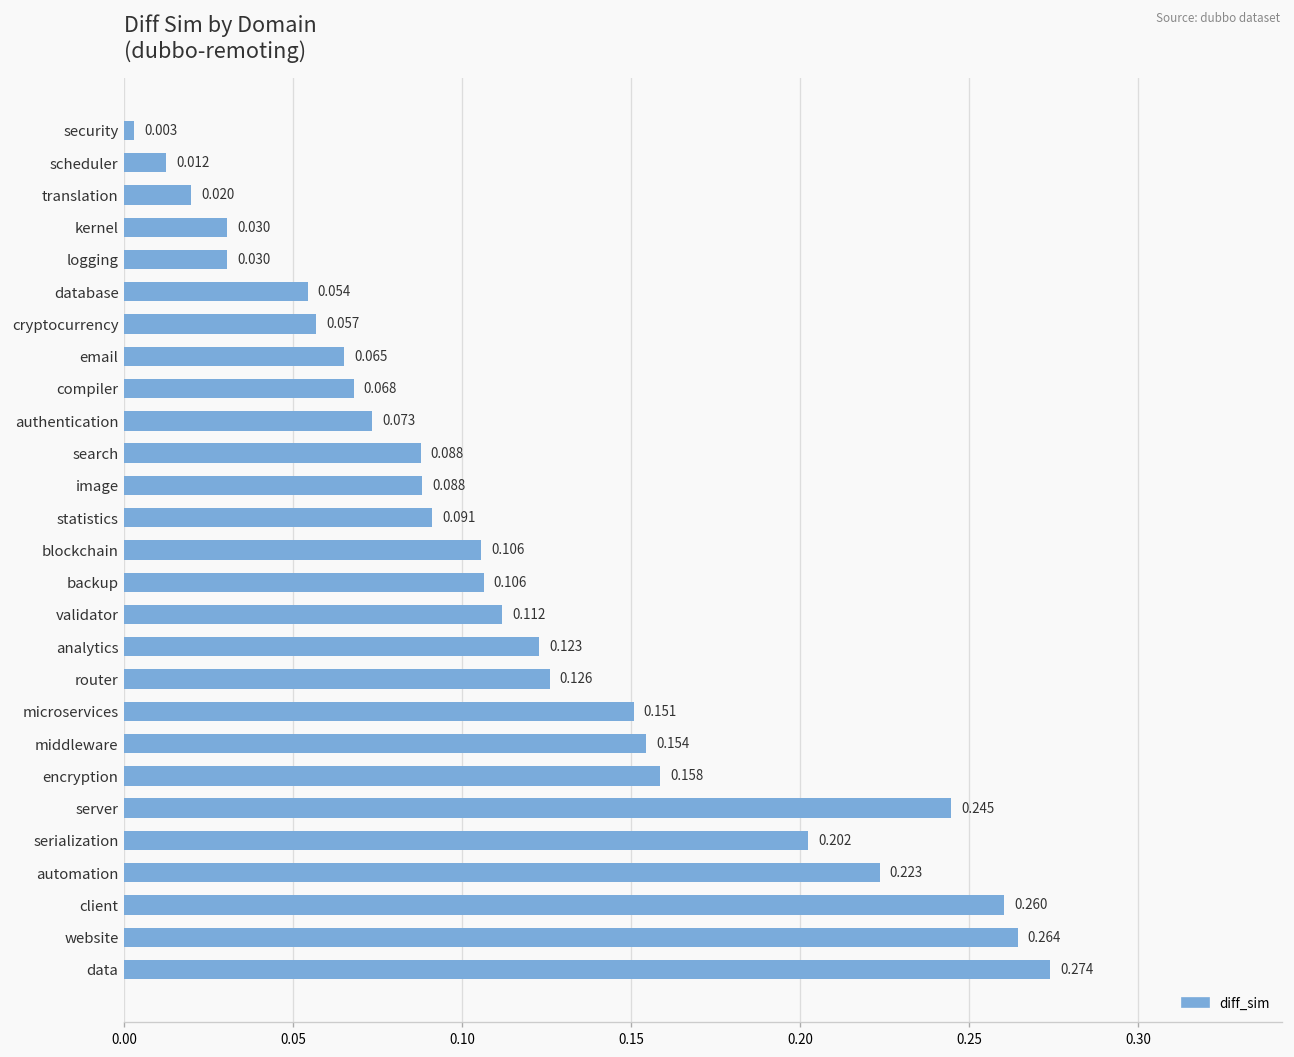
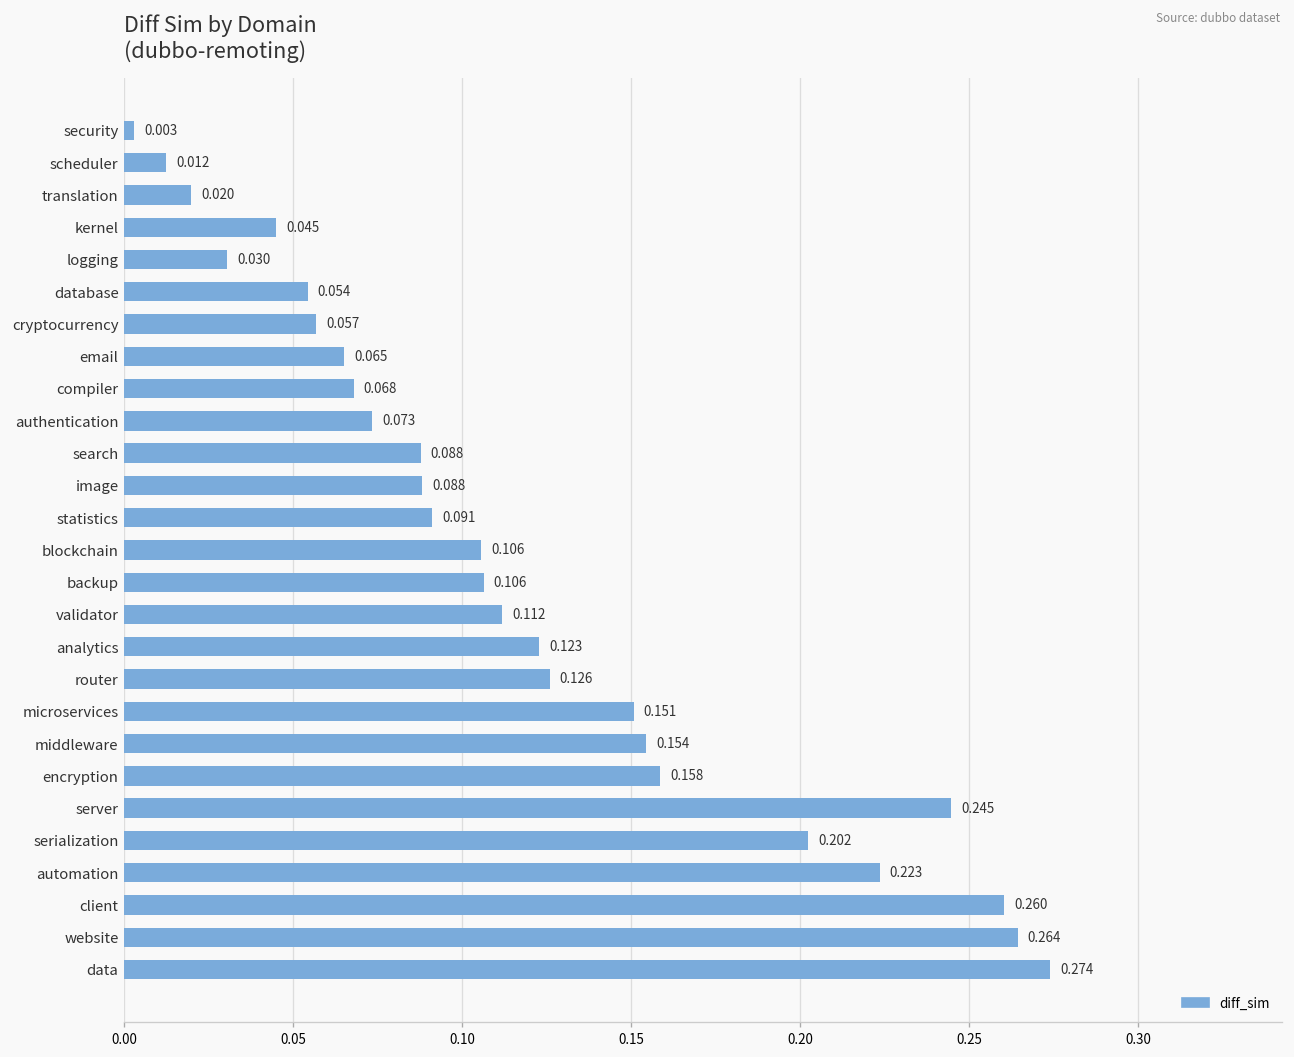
  {
    "security": 0.003,
    "scheduler": 0.012,
    "translation": 0.020,
-   "kernel": 0.030,
+   "kernel": 0.045,
    "logging": 0.030,
    "database": 0.054,
    "cryptocurrency": 0.057,
    "email": 0.065,
    "compiler": 0.068,
    "authentication": 0.073,
    "search": 0.088,
    "image": 0.088,
    "statistics": 0.091,
    "blockchain": 0.106,
    "backup": 0.106,
    "validator": 0.112,
    "analytics": 0.123,
    "router": 0.126,
    "microservices": 0.151,
    "middleware": 0.154,
    "encryption": 0.158,
    "server": 0.245,
    "serialization": 0.202,
    "automation": 0.223,
    "client": 0.260,
    "website": 0.264,
    "data": 0.274
  }
